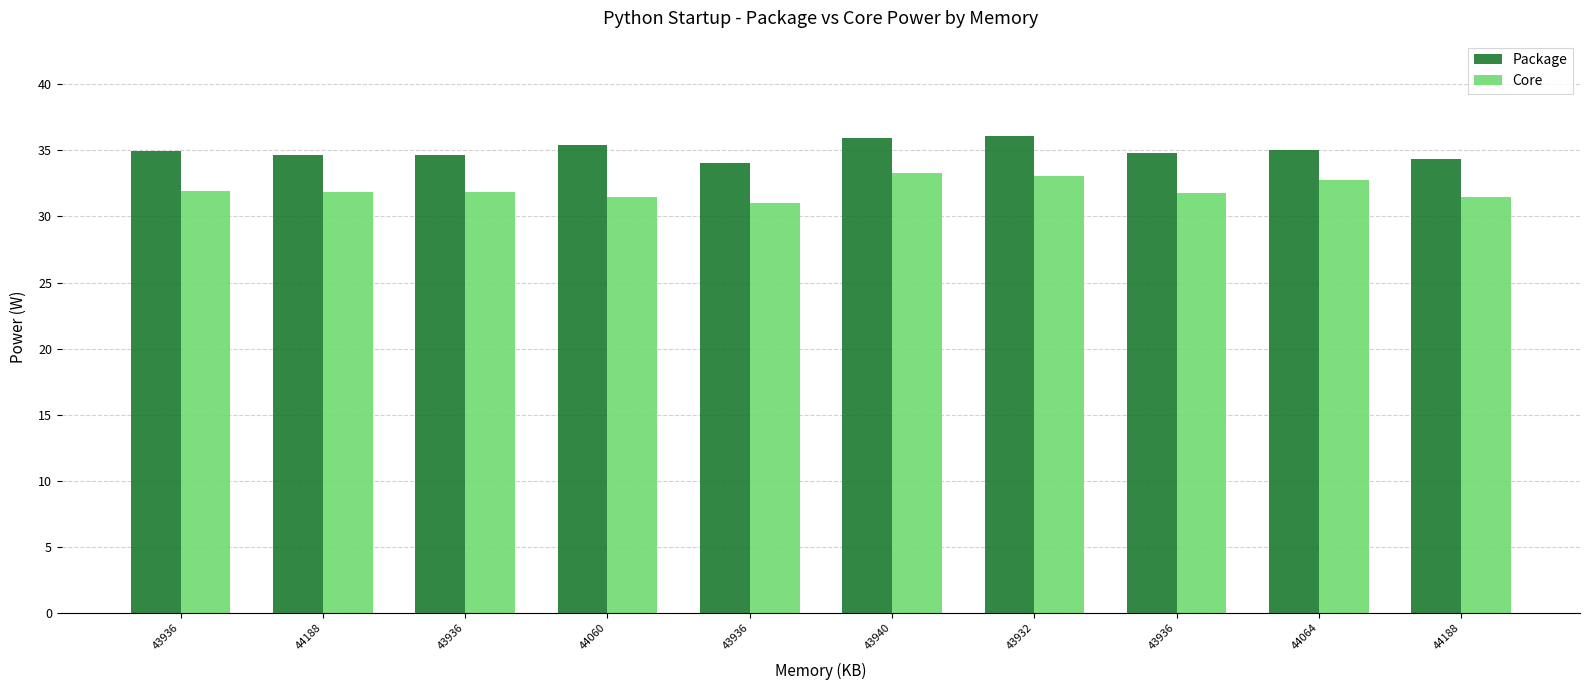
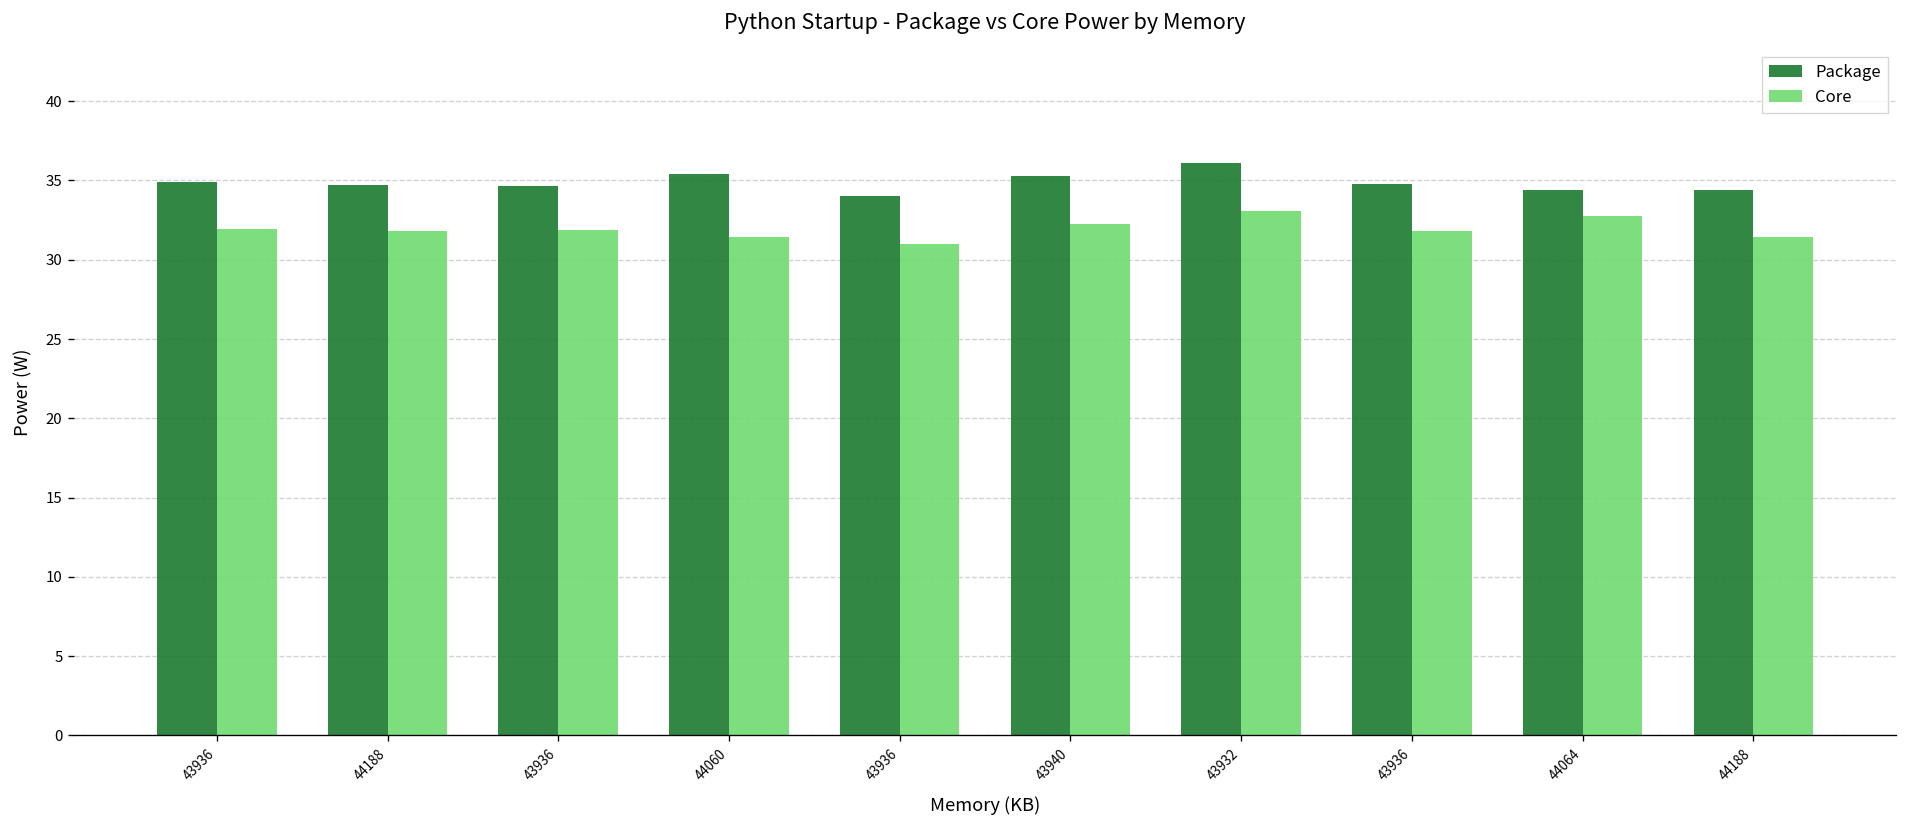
  {
    "Package": {
      "44060": 35.4,
-     "43940": 35.9,
+     "43940": 35.3,
      "43932": 36.1,
-     "44064": 35.0
+     "44064": 34.4
    },
    "Core": {
      "44060": 31.5,
-     "43940": 33.3,
+     "43940": 32.2,
      "43932": 33.1,
      "44064": 32.8
    }
  }
